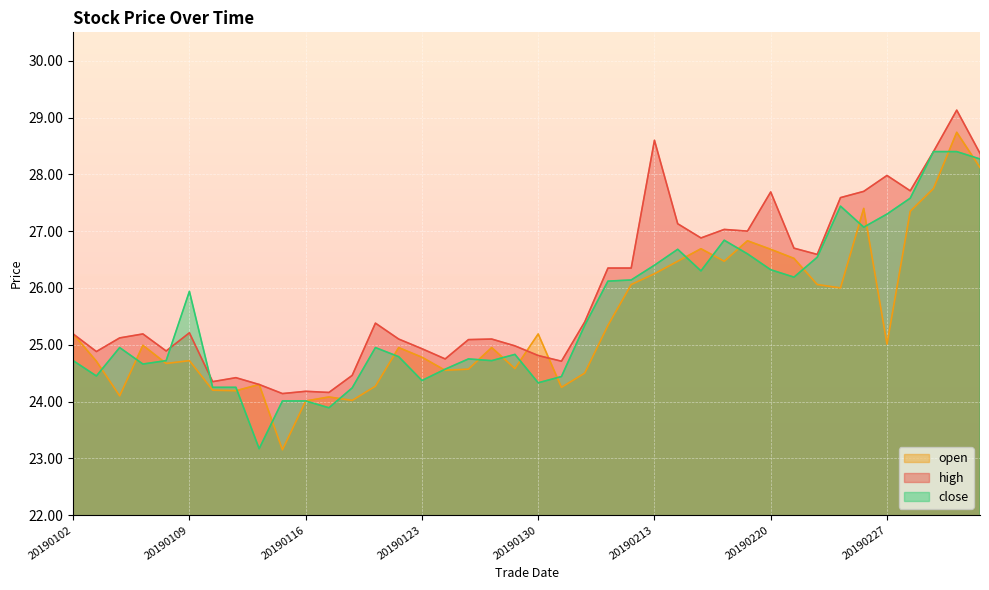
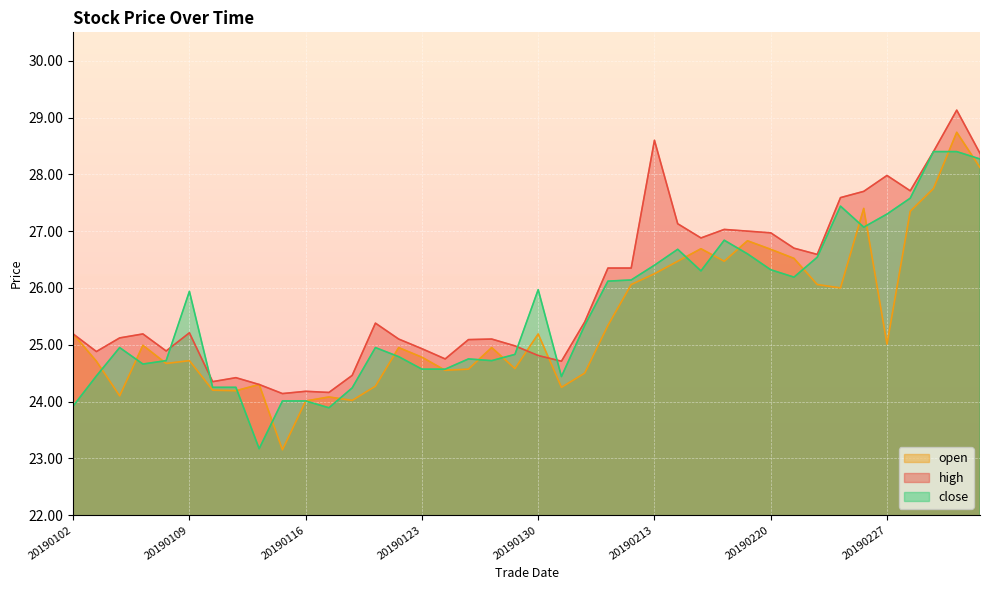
  {
    "open": {
      "20190109": 24.7,
      "20190123": 24.8,
      "20190130": 25.2,
      "20190213": 26.3,
      "20190220": 26.7,
      "20190227": 25.0
    },
    "high": {
      "20190109": 25.2,
      "20190116": 24.2,
      "20190123": 24.9,
      "20190130": 24.8,
      "20190213": 28.6,
-     "20190220": 27.7,
+     "20190220": 27.0,
      "20190227": 28.0
    },
    "close": {
-     "20190102": 24.7,
+     "20190102": 23.9,
      "20190109": 25.9,
-     "20190123": 24.4,
-     "20190130": 24.3,
+     "20190123": 24.6,
+     "20190130": 26.0,
      "20190213": 26.4,
      "20190220": 26.3,
      "20190227": 27.3
    }
  }
